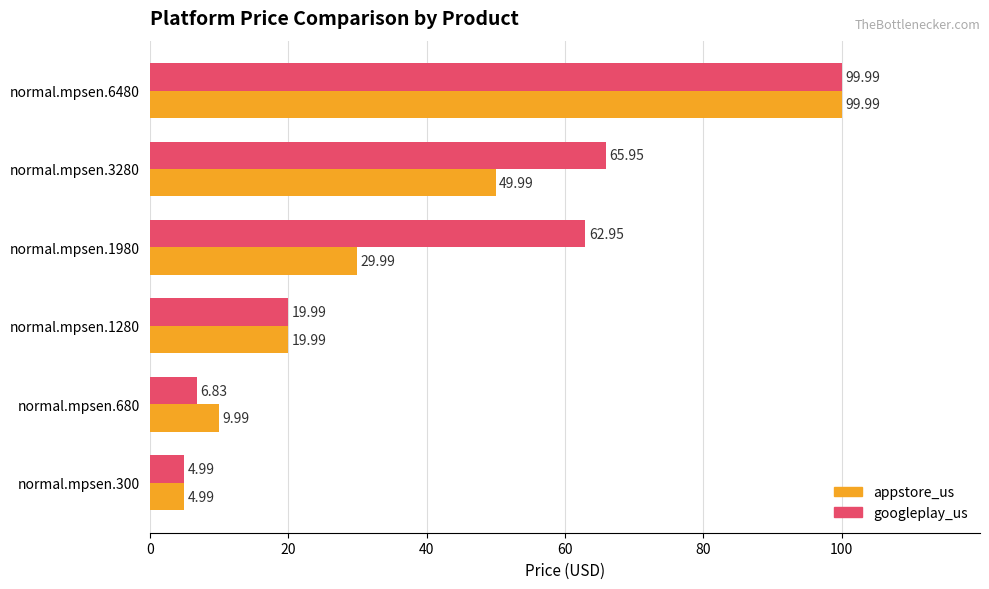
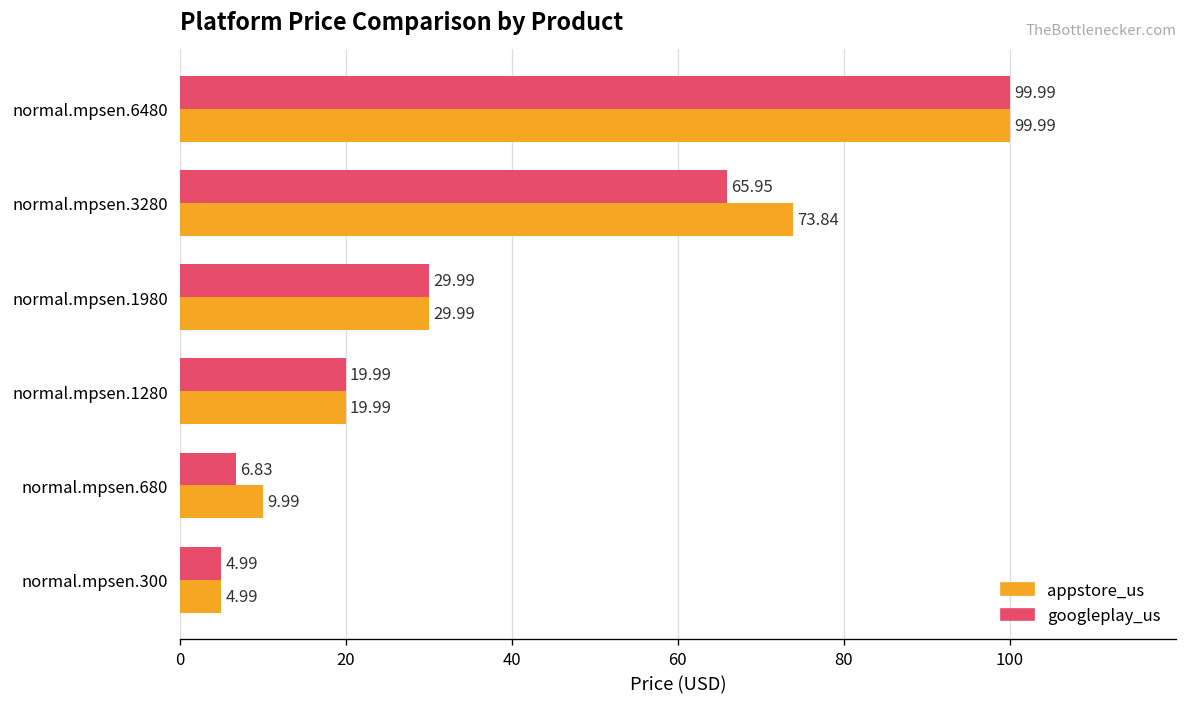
  {
    "appstore_us": {
      "normal.mpsen.6480": 99.99,
-     "normal.mpsen.3280": 49.99,
+     "normal.mpsen.3280": 73.84,
      "normal.mpsen.1980": 29.99,
      "normal.mpsen.1280": 19.99,
      "normal.mpsen.680": 9.99,
      "normal.mpsen.300": 4.99
    },
    "googleplay_us": {
      "normal.mpsen.6480": 99.99,
      "normal.mpsen.3280": 65.95,
-     "normal.mpsen.1980": 62.95,
+     "normal.mpsen.1980": 29.99,
      "normal.mpsen.1280": 19.99,
      "normal.mpsen.680": 6.83,
      "normal.mpsen.300": 4.99
    }
  }
